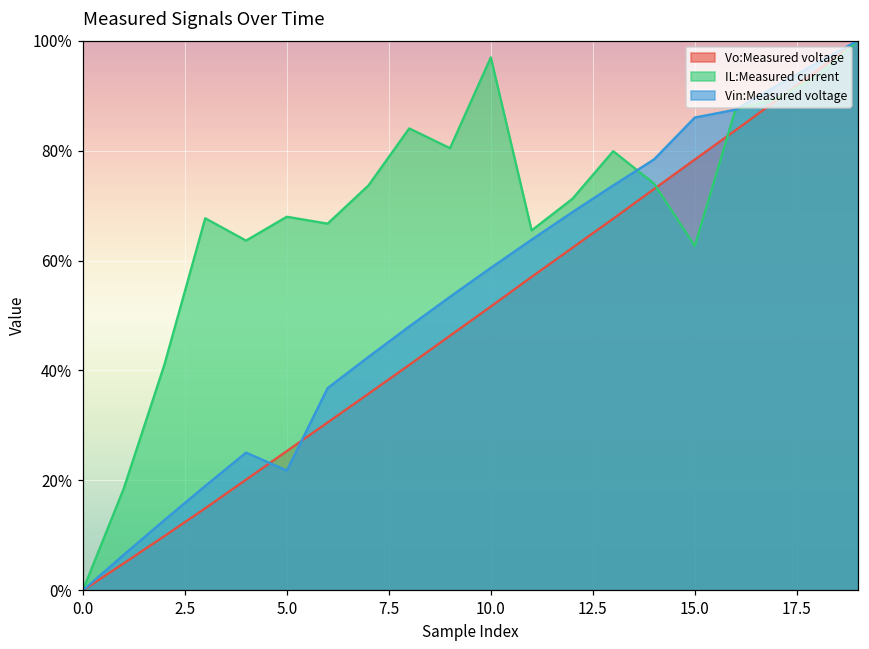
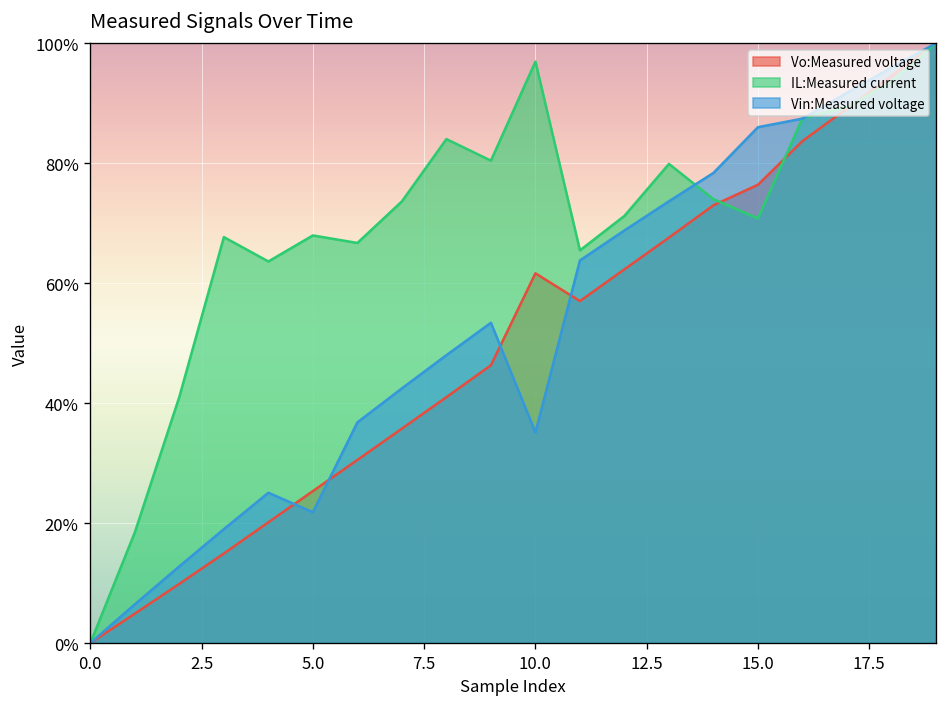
  {
    "Vo:Measured voltage": {
      "5.0": "25%",
-     "10.0": "52%",
-     "15.0": "78%"
+     "10.0": "62%",
+     "15.0": "76%"
    },
    "IL:Measured current": {
      "5.0": "68%",
      "10.0": "97%",
-     "15.0": "63%"
+     "15.0": "71%"
    },
    "Vin:Measured voltage": {
      "5.0": "22%",
-     "10.0": "59%",
+     "10.0": "35%",
      "15.0": "86%"
    }
  }
